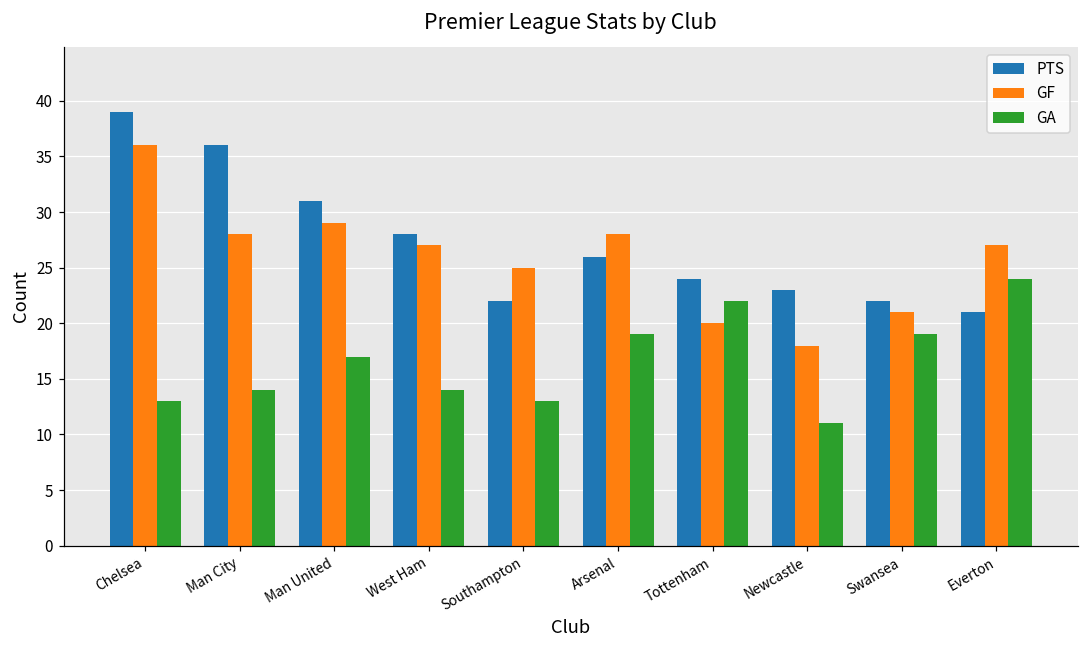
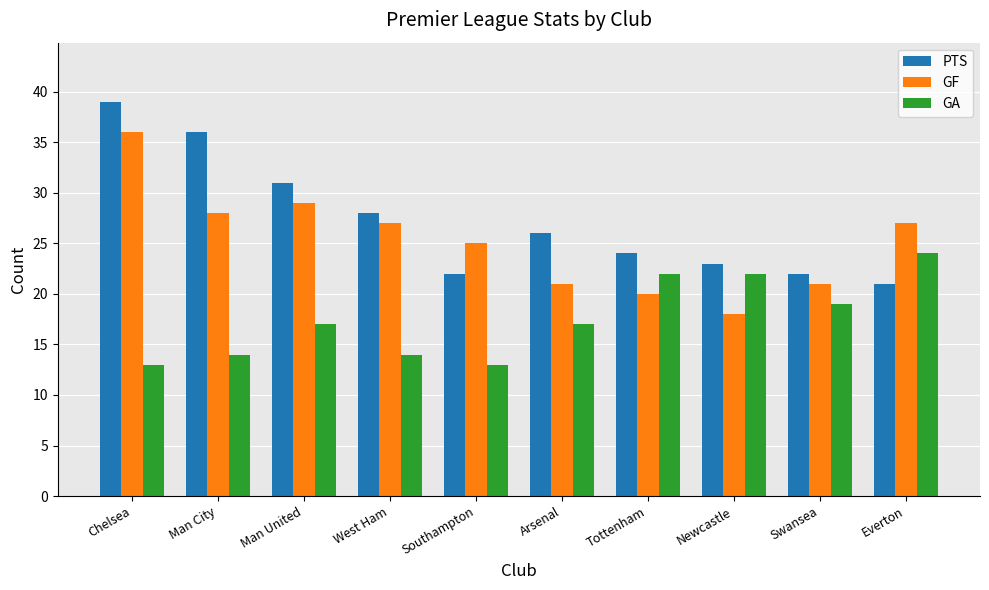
  {
    "PTS": {
      "Chelsea": 39,
      "Man City": 36,
      "Man United": 31,
      "West Ham": 28,
      "Southampton": 22,
      "Arsenal": 26,
      "Tottenham": 24,
      "Newcastle": 23,
      "Swansea": 22,
      "Everton": 21
    },
    "GF": {
      "Chelsea": 36,
      "Man City": 28,
      "Man United": 29,
      "West Ham": 27,
      "Southampton": 25,
-     "Arsenal": 28,
+     "Arsenal": 21,
      "Tottenham": 20,
      "Newcastle": 18,
      "Swansea": 21,
      "Everton": 27
    },
    "GA": {
      "Chelsea": 13,
      "Man City": 14,
      "Man United": 17,
      "West Ham": 14,
      "Southampton": 13,
-     "Arsenal": 19,
+     "Arsenal": 17,
      "Tottenham": 22,
-     "Newcastle": 11,
+     "Newcastle": 22,
      "Swansea": 19,
      "Everton": 24
    }
  }
